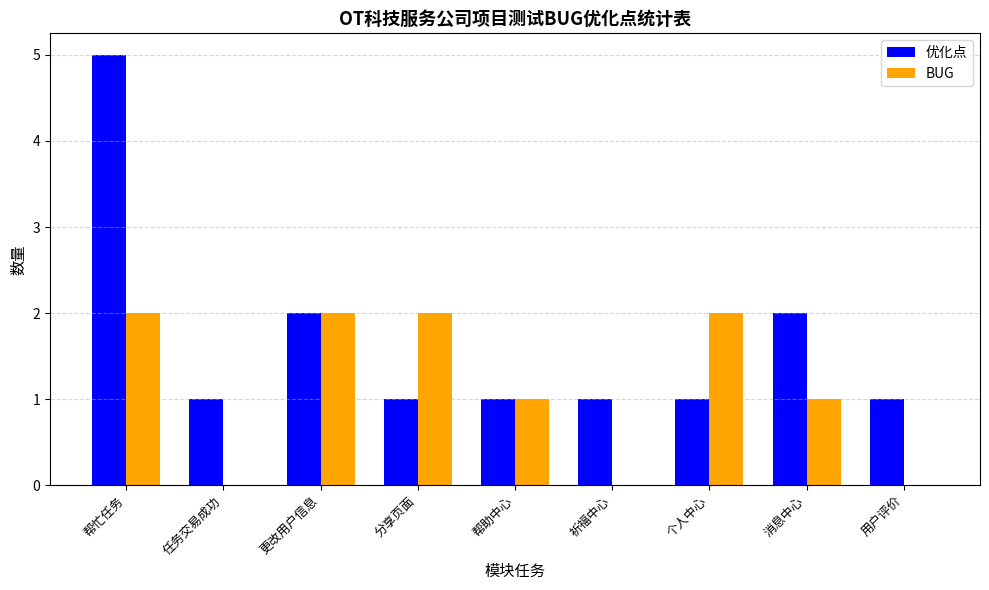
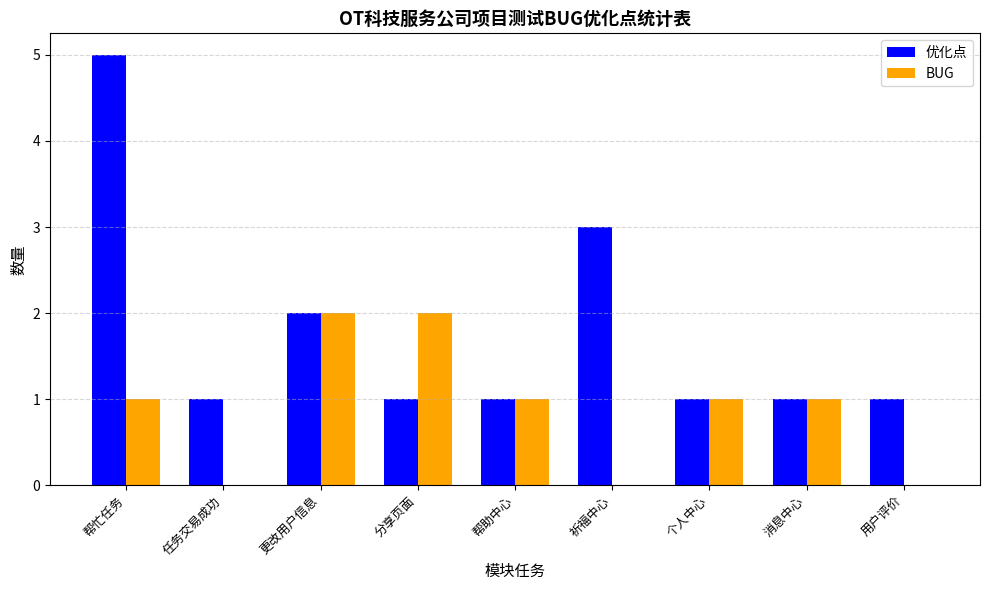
  {
    "优化点": {
      "帮忙任务": 5,
      "任务交易成功": 1,
      "更改用户信息": 2,
      "分享页面": 1,
      "帮助中心": 1,
-     "祈福中心": 1,
+     "祈福中心": 3,
      "个人中心": 1,
-     "消息中心": 2,
+     "消息中心": 1,
      "用户评价": 1
    },
    "BUG": {
-     "帮忙任务": 2,
+     "帮忙任务": 1,
      "任务交易成功": 0,
      "更改用户信息": 2,
      "分享页面": 2,
      "帮助中心": 1,
      "祈福中心": 0,
-     "个人中心": 2,
+     "个人中心": 1,
      "消息中心": 1,
      "用户评价": 0
    }
  }
